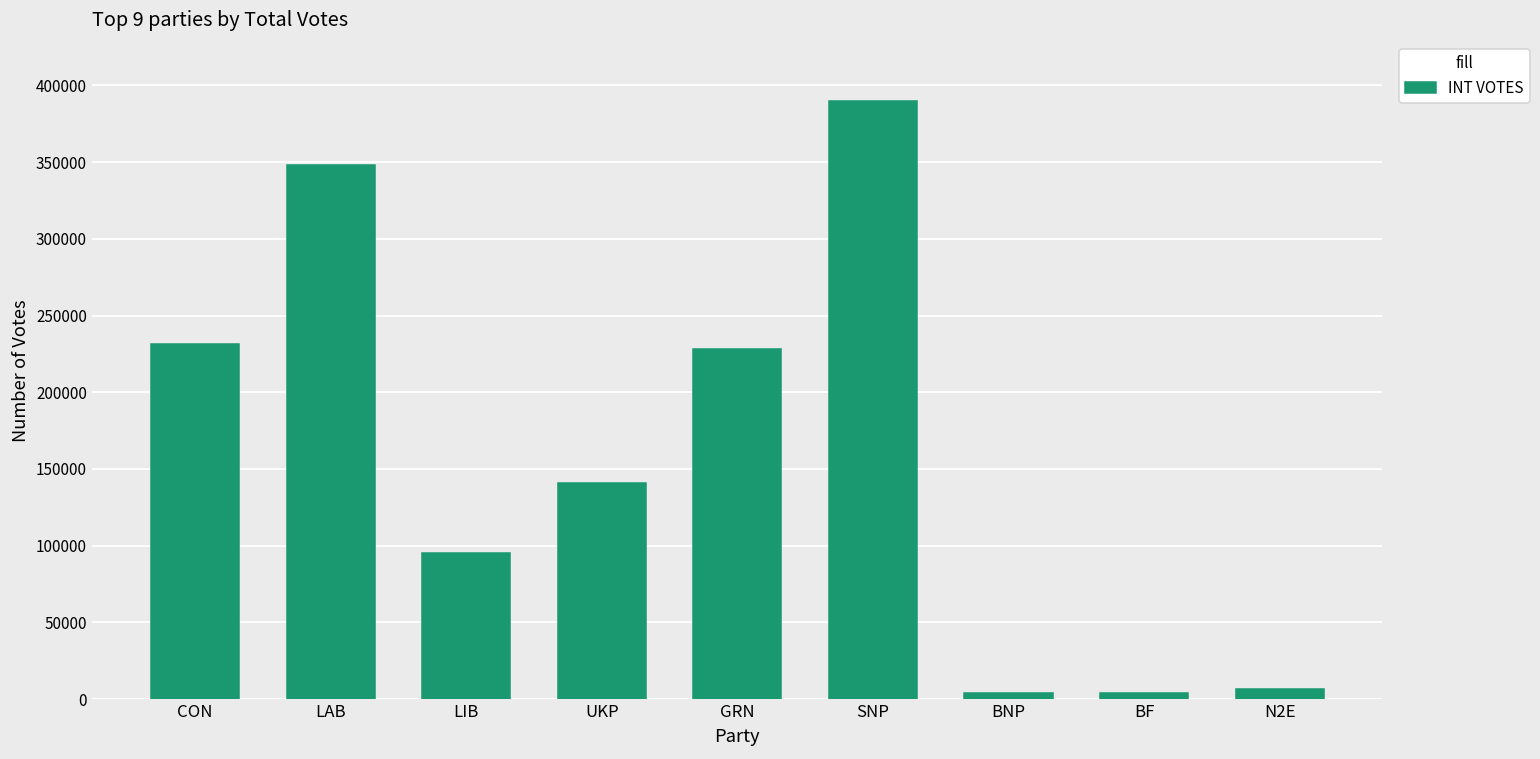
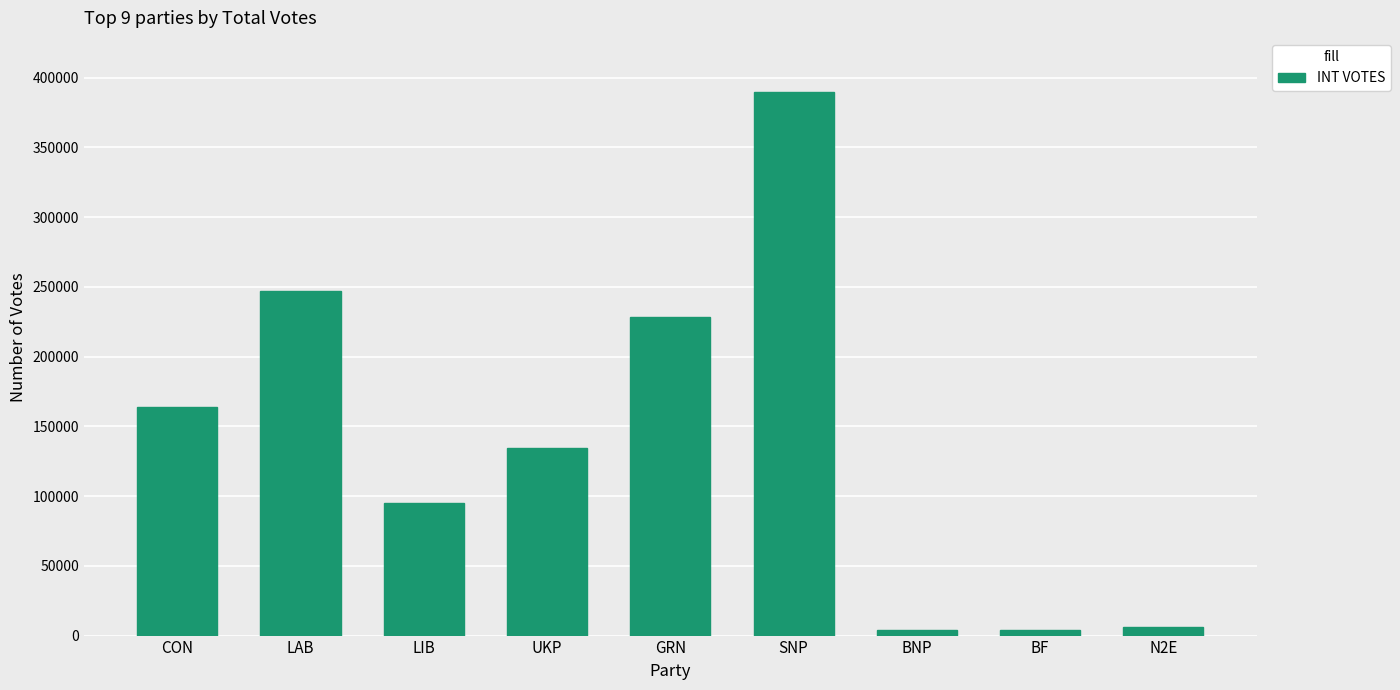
  {
-   "CON": 231000,
-   "LAB": 348000,
+   "CON": 164000,
+   "LAB": 247000,
    "LIB": 95000,
-   "UKP": 141000,
+   "UKP": 134000,
    "GRN": 228000,
    "SNP": 390000,
    "BNP": 4000,
    "BF": 4000,
    "N2E": 6000
  }
